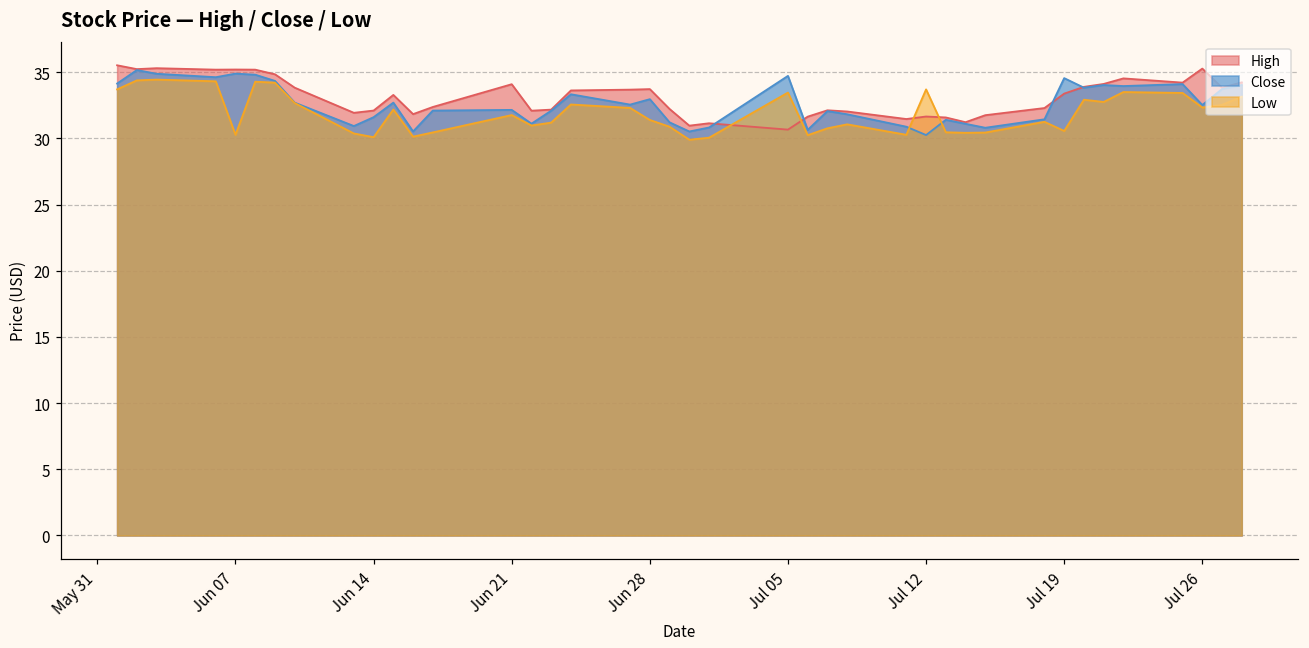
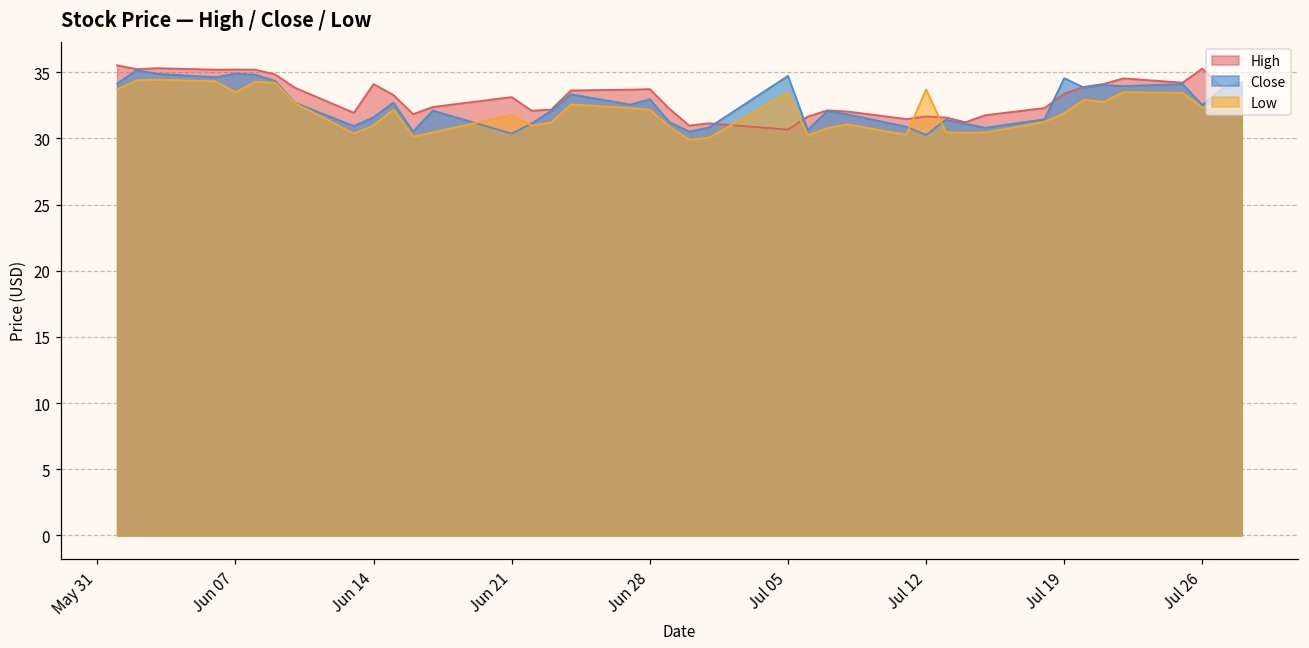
  {
    "High": {
      "Jun 07": 35.2,
-     "Jun 14": 32.1,
-     "Jun 21": 34.1,
+     "Jun 14": 34.1,
+     "Jun 21": 33.1,
      "Jun 28": 33.7,
      "Jul 05": 30.7,
      "Jul 12": 31.7,
      "Jul 19": 33.4,
      "Jul 26": 35.3
    },
    "Close": {
      "Jun 07": 34.9,
      "Jun 14": 31.6,
-     "Jun 21": 32.2,
+     "Jun 21": 30.4,
      "Jun 28": 33.0,
      "Jul 05": 34.7,
      "Jul 12": 30.3,
      "Jul 19": 34.6
    },
    "Low": {
-     "Jun 07": 30.3,
-     "Jun 14": 30.1,
+     "Jun 07": 33.5,
+     "Jun 14": 31.0,
      "Jun 21": 31.8,
-     "Jun 28": 31.4,
+     "Jun 28": 32.2,
      "Jul 05": 33.5,
      "Jul 12": 33.7,
-     "Jul 19": 30.6
+     "Jul 19": 31.9
    }
  }
